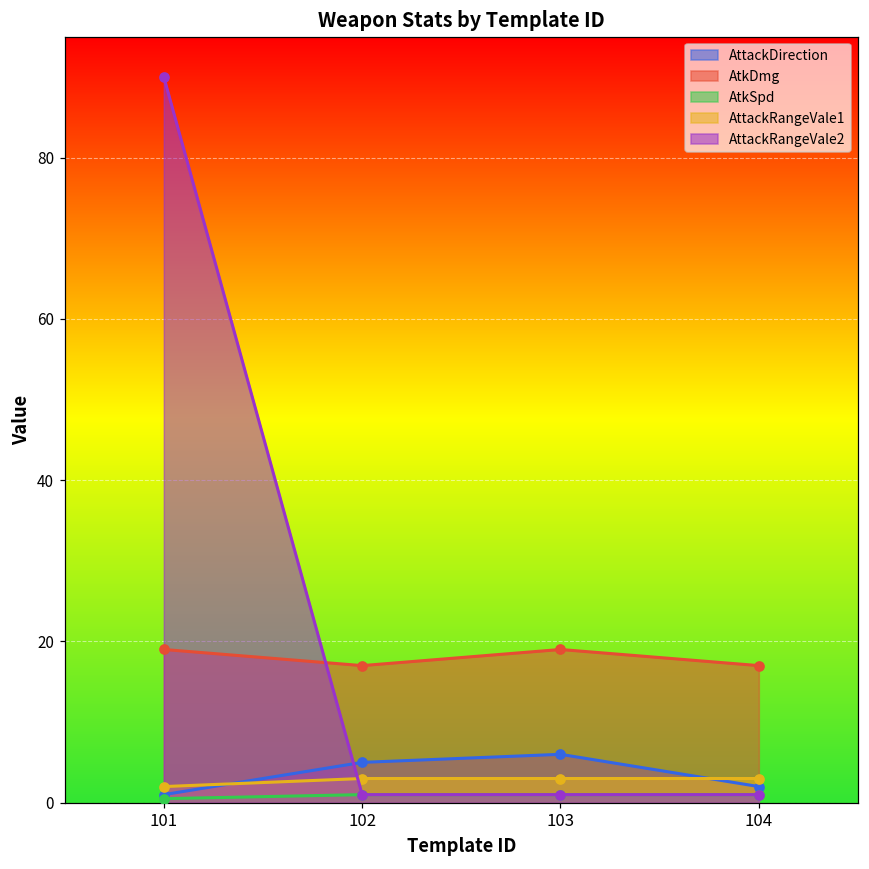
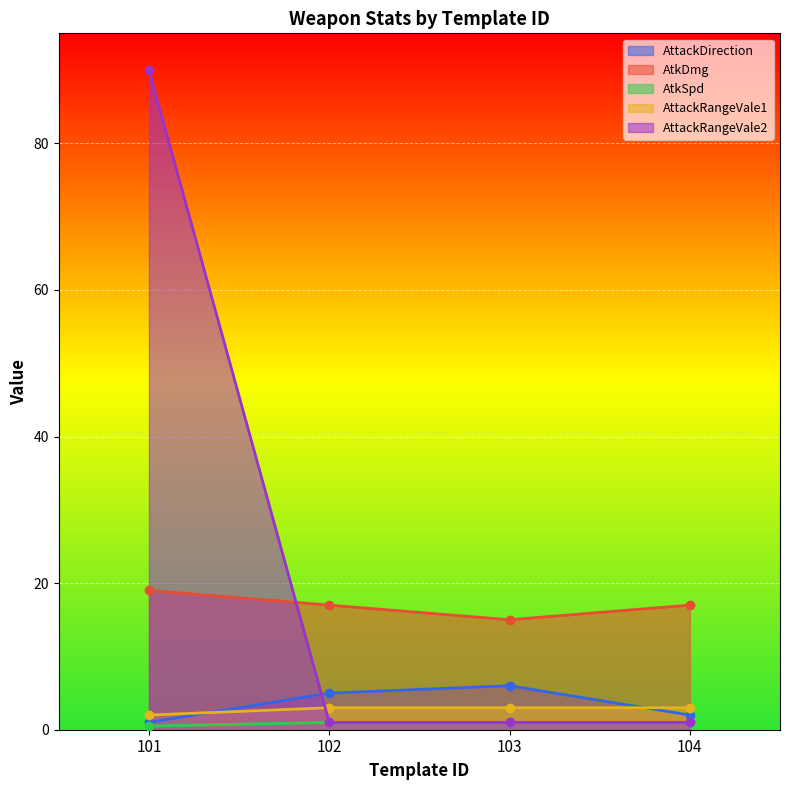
  {
    "AttackDirection": {
      "101": 1,
      "102": 5,
      "103": 6,
      "104": 2
    },
    "AtkDmg": {
      "101": 19,
      "102": 17,
-     "103": 19,
+     "103": 15,
      "104": 17
    },
    "AtkSpd": {
      "101": 1
    },
    "AttackRangeVale1": {
      "101": 2,
      "102": 3,
      "103": 3,
      "104": 3
    },
    "AttackRangeVale2": {
      "101": 90
    }
  }
